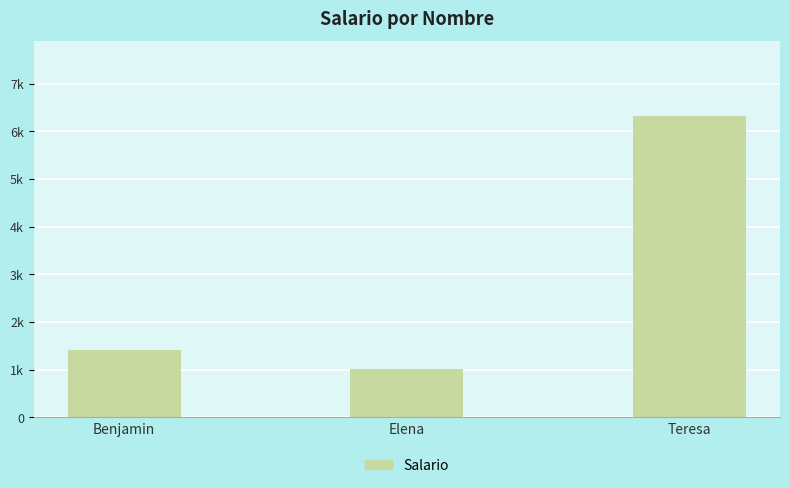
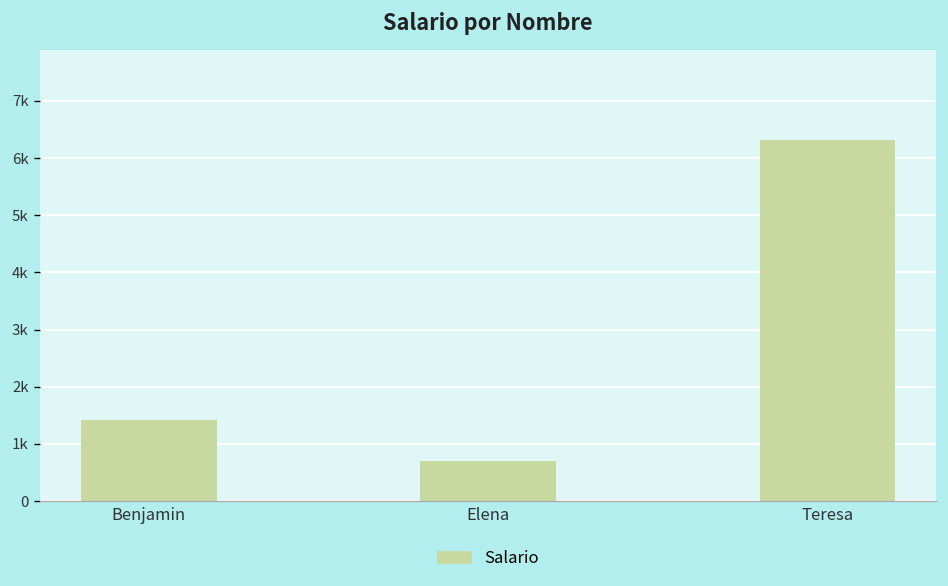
  {
    "Benjamin": 1400,
-   "Elena": 1000,
+   "Elena": 700,
    "Teresa": 6300
  }
